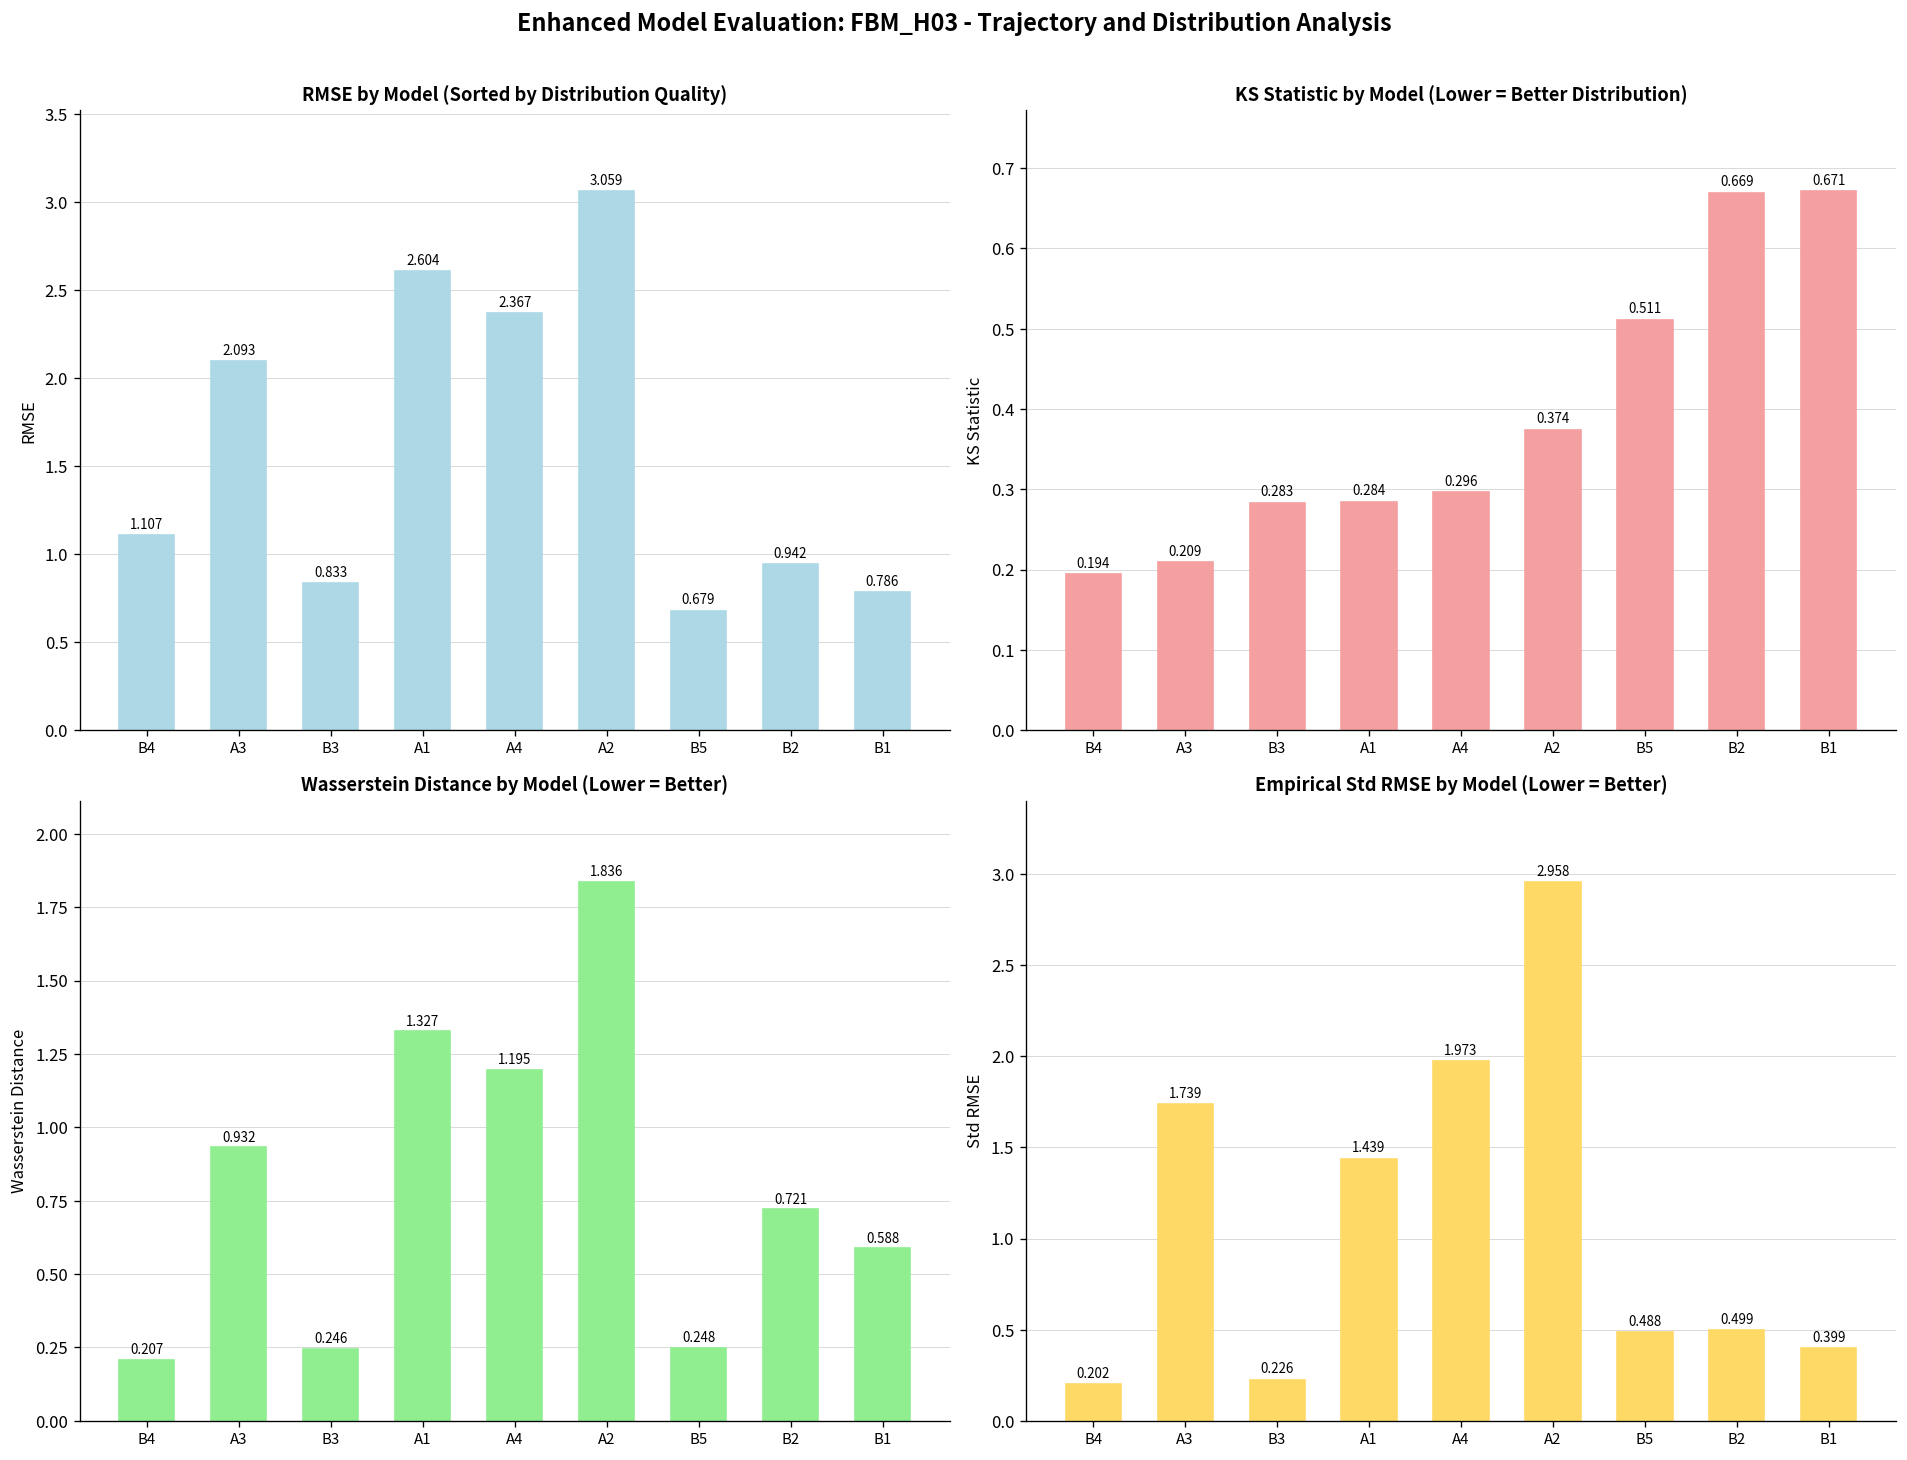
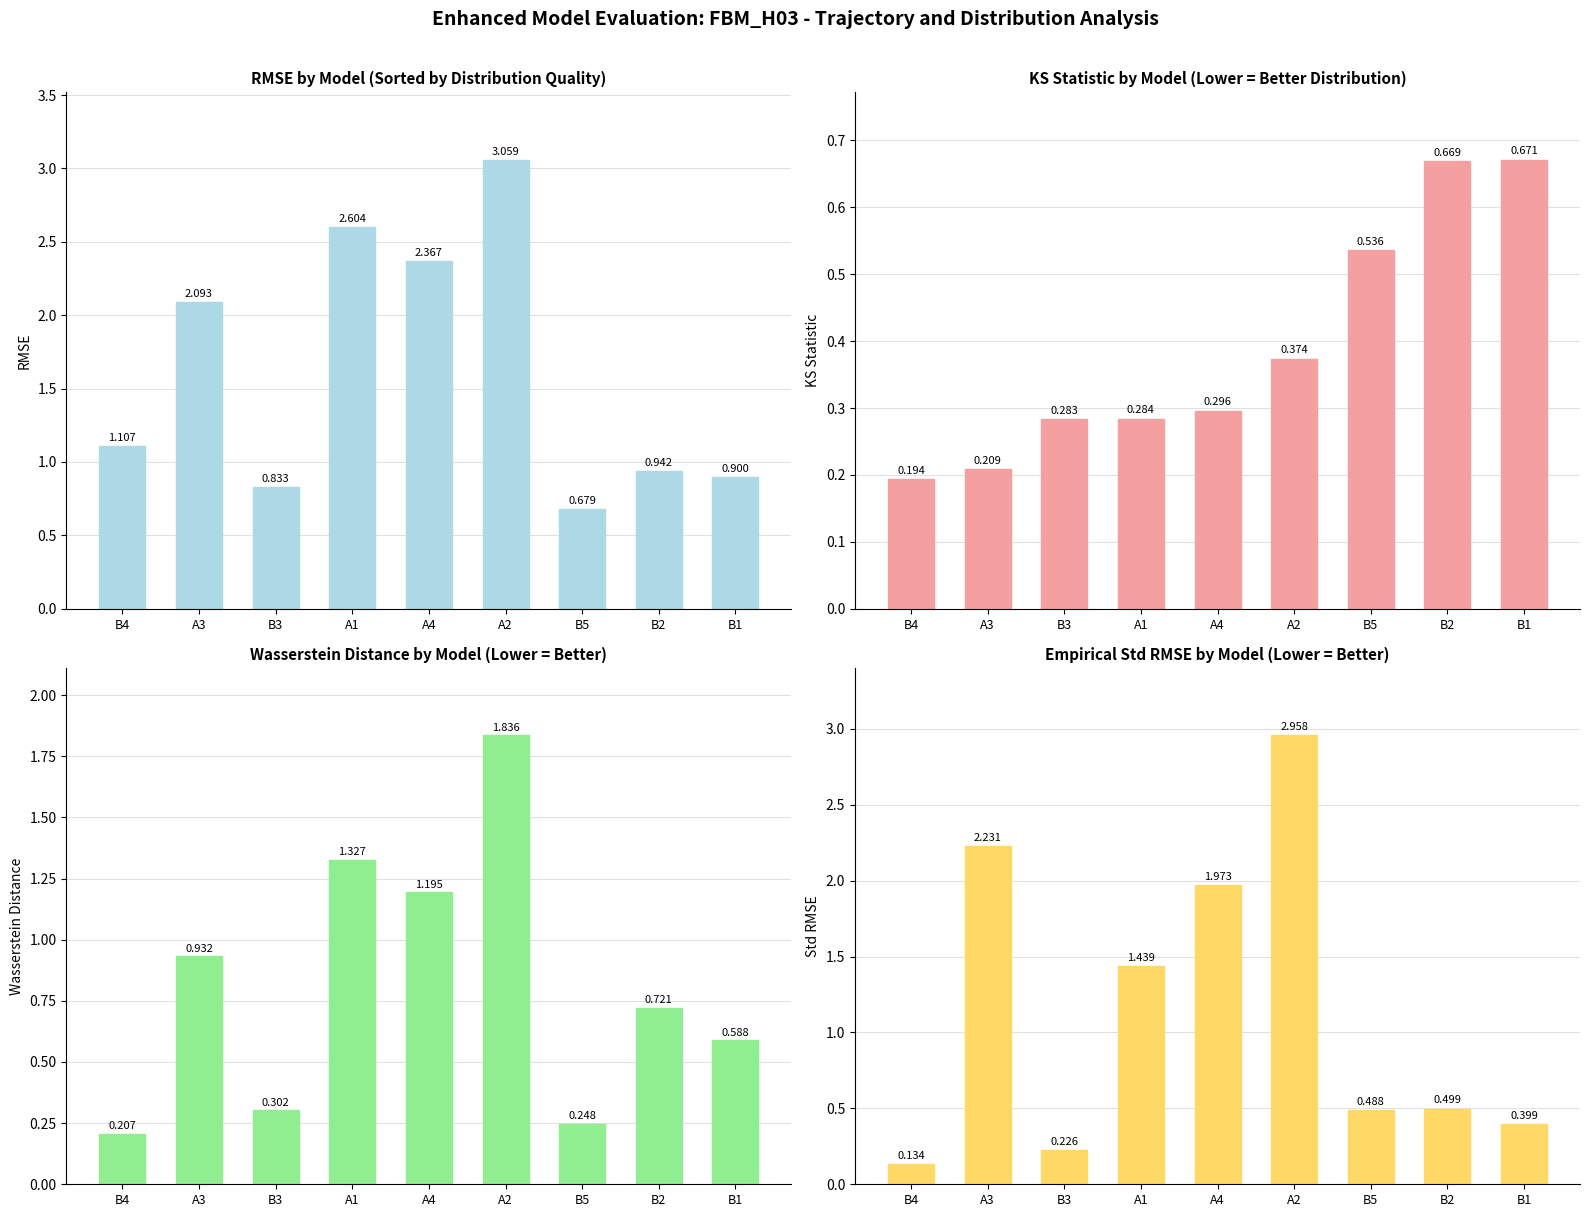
  {
    "RMSE by Model (Sorted by Distribution Quality)": {
      "B4": 1.107,
      "A3": 2.093,
      "B3": 0.833,
      "A1": 2.604,
      "A4": 2.367,
      "A2": 3.059,
      "B5": 0.679,
      "B2": 0.942,
-     "B1": 0.786
+     "B1": 0.900
    },
    "KS Statistic by Model (Lower = Better Distribution)": {
      "B4": 0.194,
      "A3": 0.209,
      "B3": 0.283,
      "A1": 0.284,
      "A4": 0.296,
      "A2": 0.374,
-     "B5": 0.511,
+     "B5": 0.536,
      "B2": 0.669,
      "B1": 0.671
    },
    "Wasserstein Distance by Model (Lower = Better)": {
      "B4": 0.207,
      "A3": 0.932,
-     "B3": 0.246,
+     "B3": 0.302,
      "A1": 1.327,
      "A4": 1.195,
      "A2": 1.836,
      "B5": 0.248,
      "B2": 0.721,
      "B1": 0.588
    },
    "Empirical Std RMSE by Model (Lower = Better)": {
-     "B4": 0.202,
-     "A3": 1.739,
+     "B4": 0.134,
+     "A3": 2.231,
      "B3": 0.226,
      "A1": 1.439,
      "A4": 1.973,
      "A2": 2.958,
      "B5": 0.488,
      "B2": 0.499,
      "B1": 0.399
    }
  }
